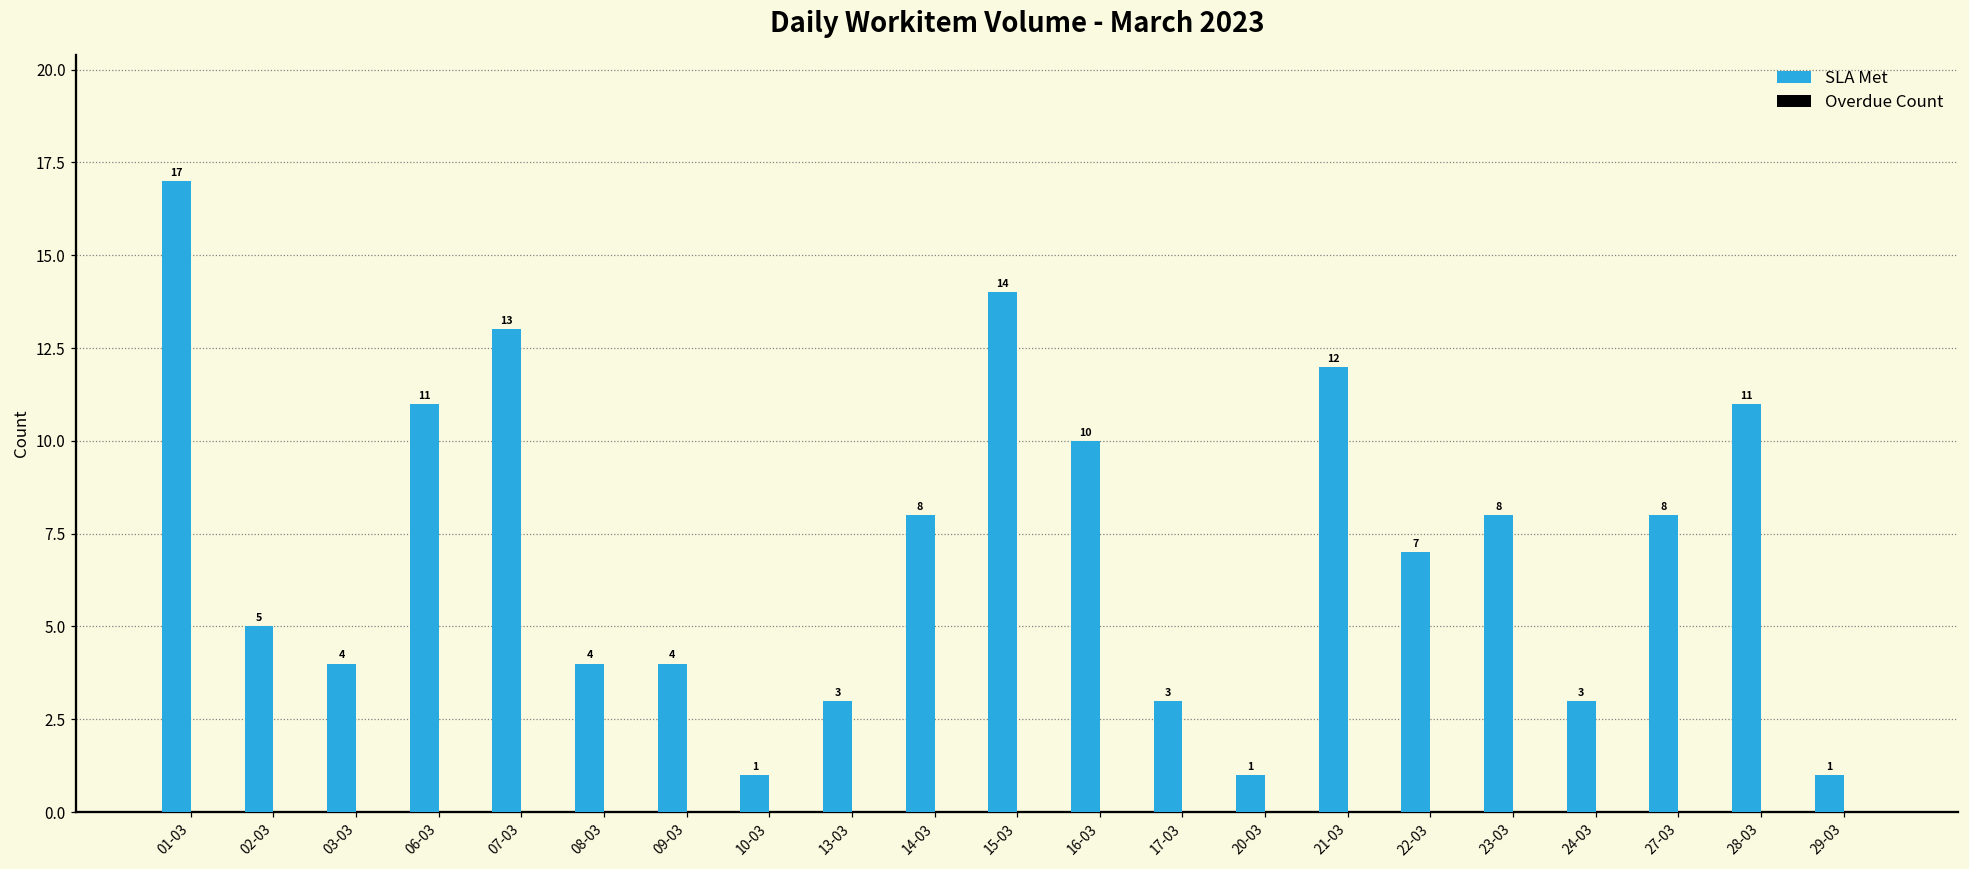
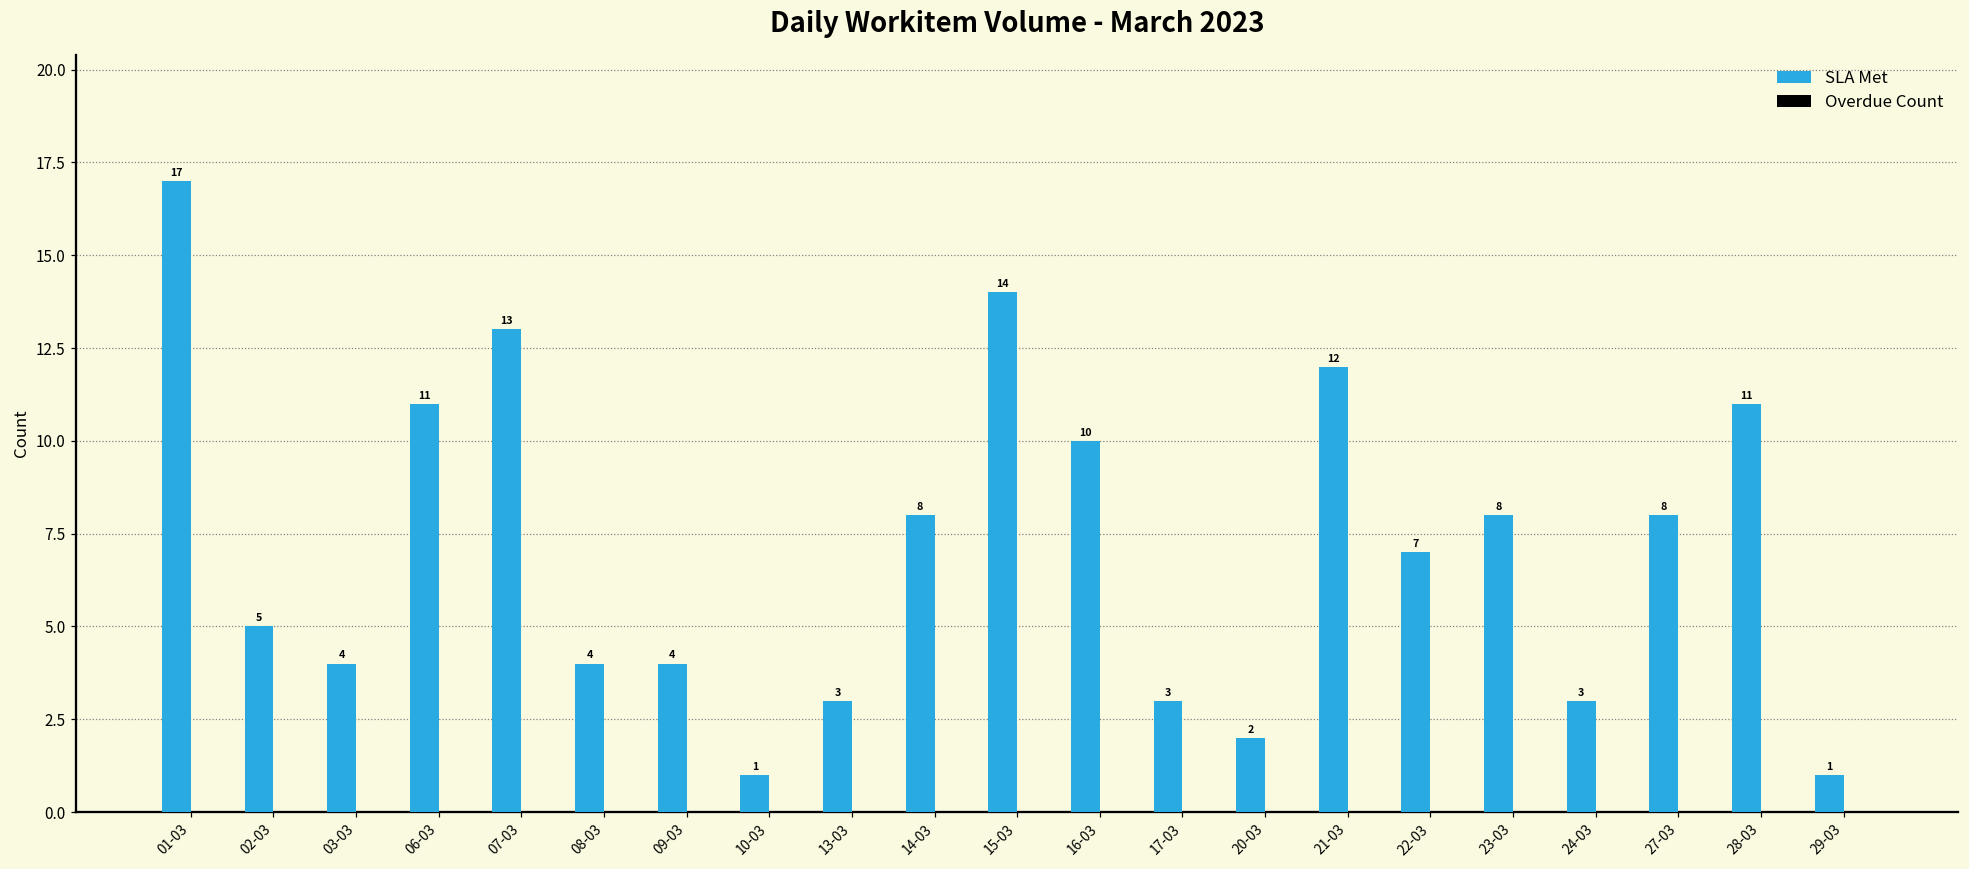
  {
    "SLA Met": {
      "01-03": 17,
      "02-03": 5,
      "03-03": 4,
      "06-03": 11,
      "07-03": 13,
      "08-03": 4,
      "09-03": 4,
      "10-03": 1,
      "13-03": 3,
      "14-03": 8,
      "15-03": 14,
      "16-03": 10,
      "17-03": 3,
-     "20-03": 1,
+     "20-03": 2,
      "21-03": 12,
      "22-03": 7,
      "23-03": 8,
      "24-03": 3,
      "27-03": 8,
      "28-03": 11,
      "29-03": 1
    },
    "Overdue Count": {
      "01-03": 0.0,
      "02-03": 0.0,
      "03-03": 0.0,
      "06-03": 0.0,
      "07-03": 0.0,
      "08-03": 0.0,
      "09-03": 0.0,
      "10-03": 0.0,
      "13-03": 0.0,
      "14-03": 0.0,
      "15-03": 0.0,
      "16-03": 0.0,
      "17-03": 0.0,
      "20-03": 0.0,
      "21-03": 0.0,
      "22-03": 0.0,
      "23-03": 0.0,
      "24-03": 0.0,
      "27-03": 0.0,
      "28-03": 0.0,
      "29-03": 0.0
    }
  }
